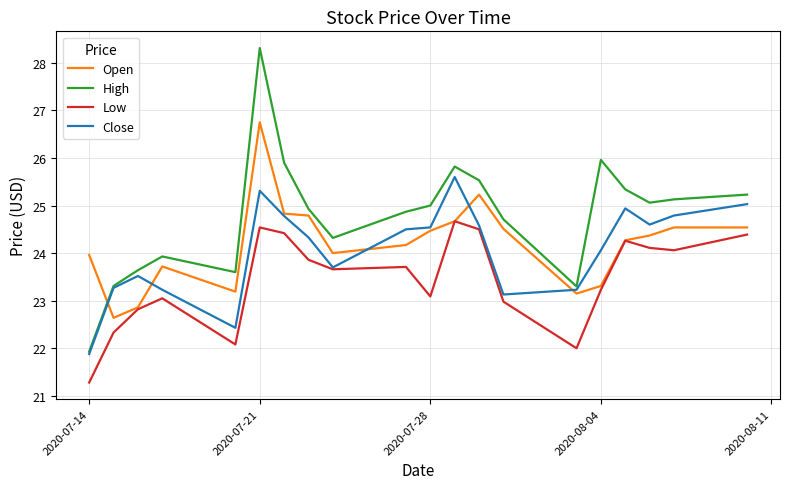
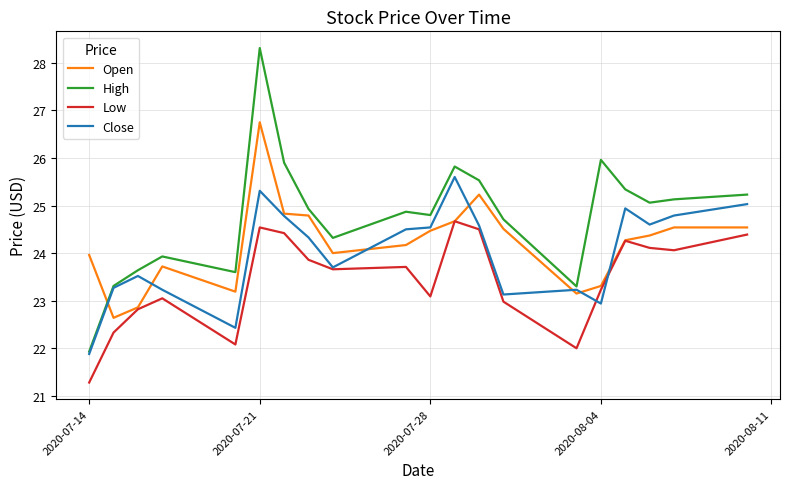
  {
    "Open": {
      "2020-07-14": 24.0,
      "2020-07-21": 26.8,
      "2020-07-28": 24.5,
      "2020-08-04": 23.3
    },
    "High": {
      "2020-07-21": 28.3,
-     "2020-07-28": 25.0,
+     "2020-07-28": 24.8,
      "2020-08-04": 26.0
    },
    "Low": {
      "2020-07-14": 21.3,
      "2020-07-21": 24.5,
      "2020-07-28": 23.1,
      "2020-08-04": 23.2
    },
    "Close": {
      "2020-07-21": 25.3,
      "2020-07-28": 24.5,
-     "2020-08-04": 24.1
+     "2020-08-04": 22.9
    }
  }
